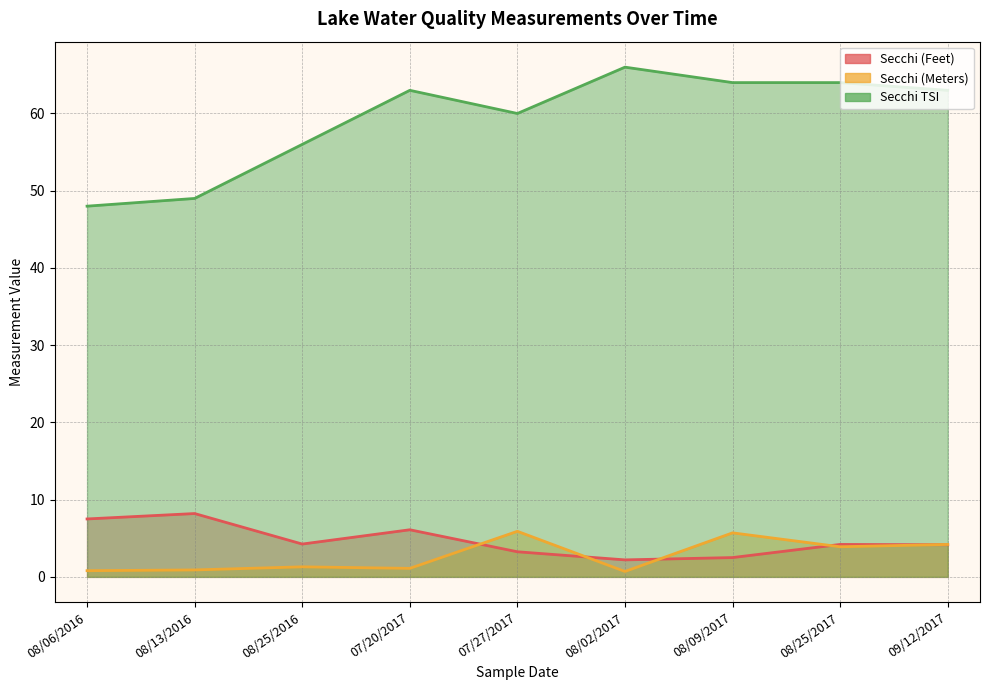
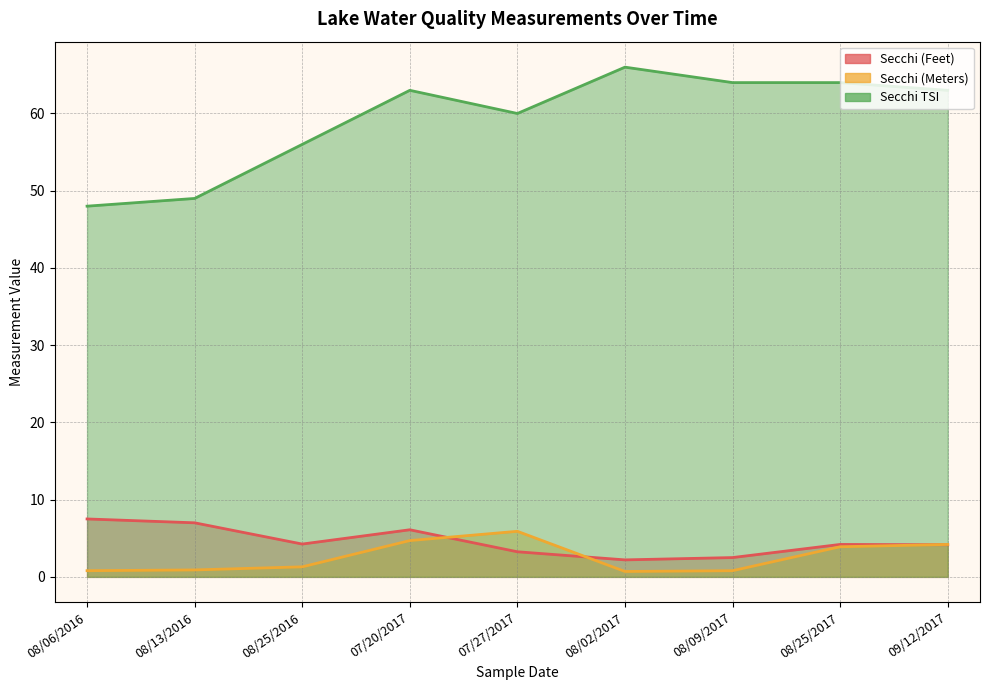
  {
    "Secchi (Feet)": {
      "08/06/2016": 8,
-     "08/13/2016": 8,
+     "08/13/2016": 7,
      "08/25/2016": 4,
      "07/20/2017": 6,
      "07/27/2017": 3,
      "08/02/2017": 2,
      "08/09/2017": 3
    },
    "Secchi (Meters)": {
      "08/06/2016": 1,
      "08/13/2016": 1,
      "08/25/2016": 1,
-     "07/20/2017": 1,
+     "07/20/2017": 5,
      "07/27/2017": 6,
      "08/02/2017": 1,
-     "08/09/2017": 6
+     "08/09/2017": 1
    },
    "Secchi TSI": {
      "08/06/2016": 48,
      "08/13/2016": 49,
      "08/25/2016": 56,
      "07/20/2017": 63,
      "07/27/2017": 60,
      "08/02/2017": 66,
      "08/09/2017": 64
    }
  }
